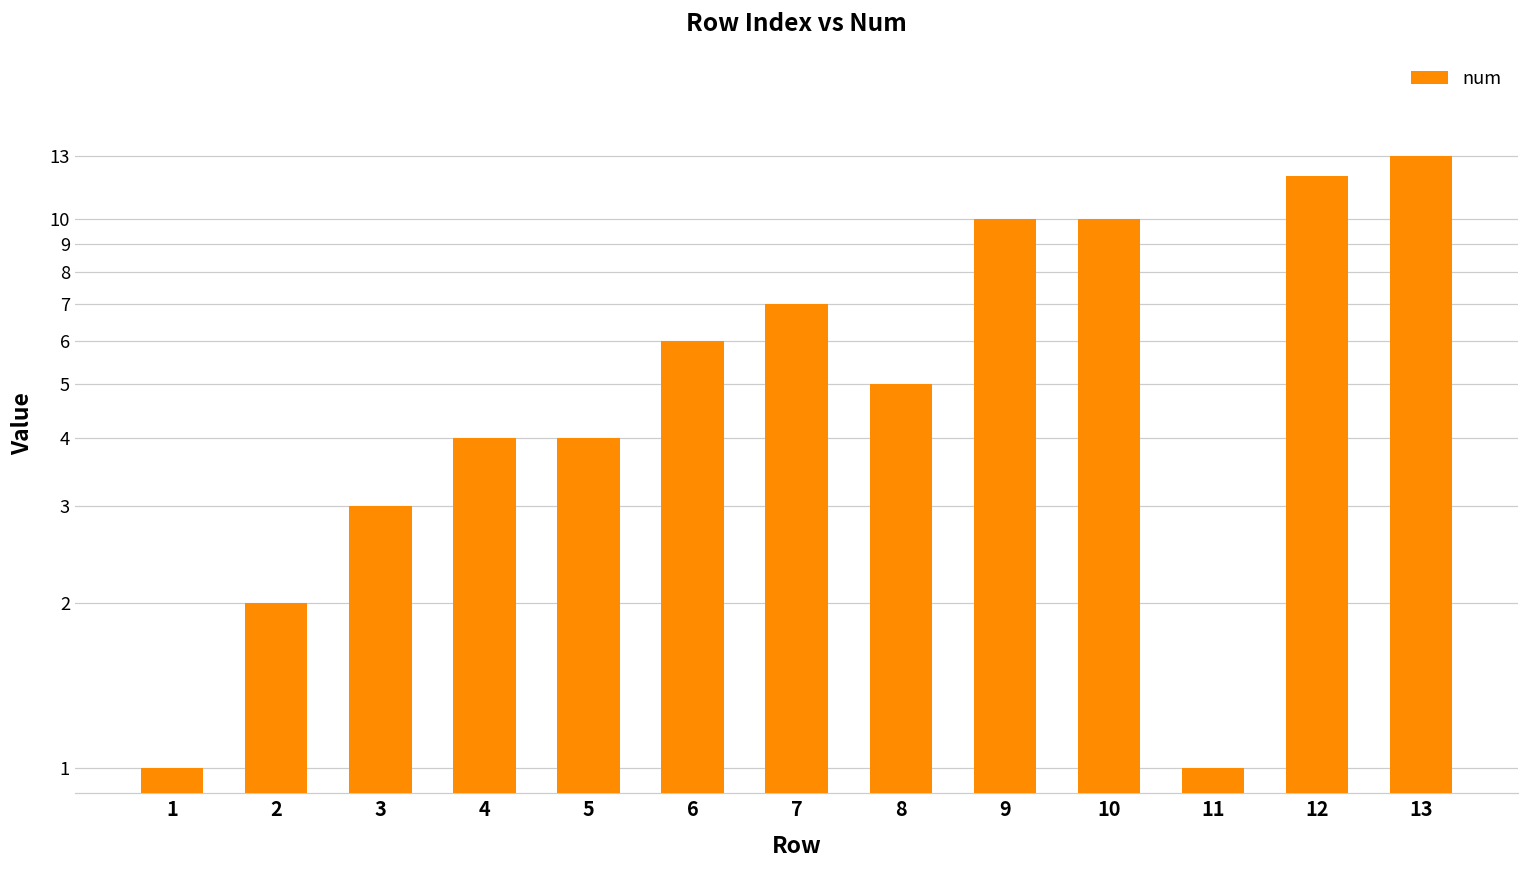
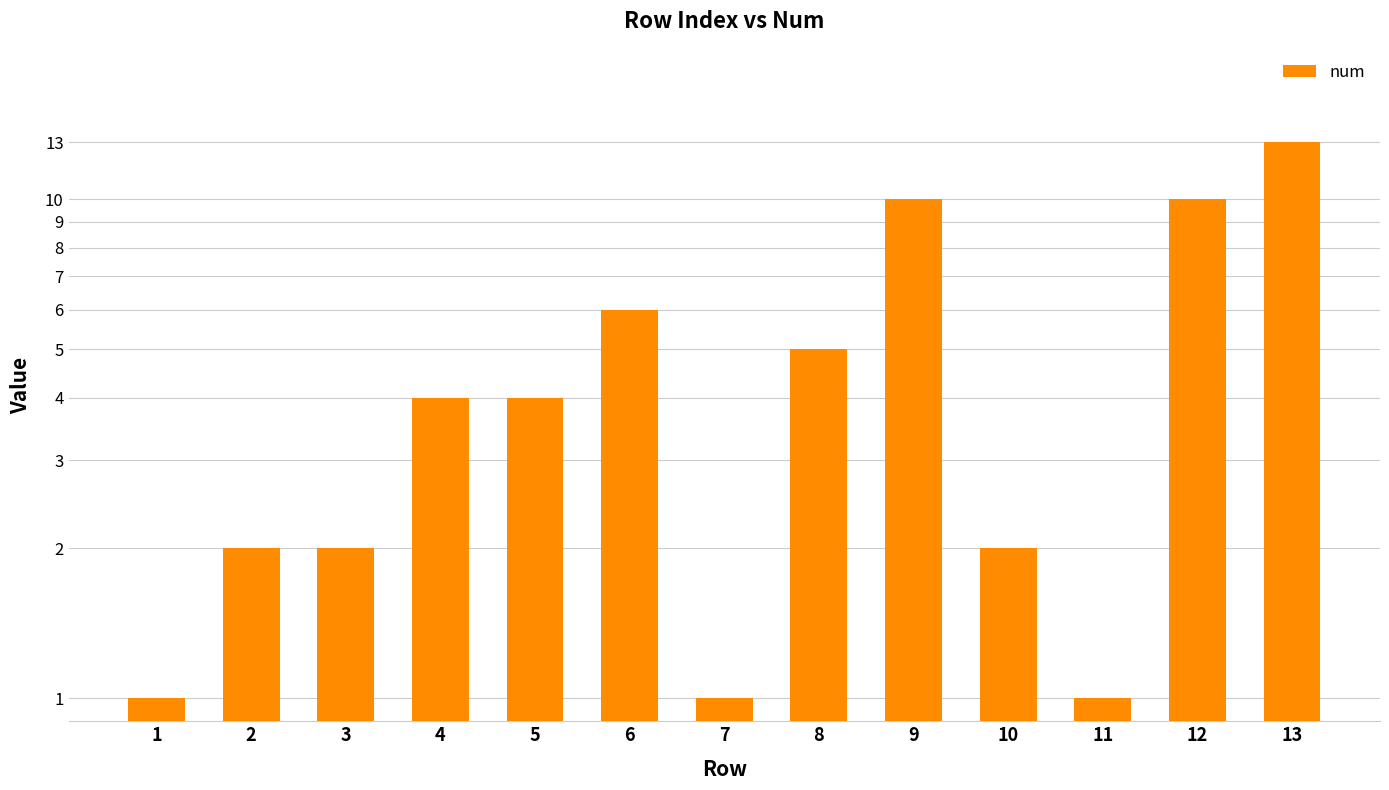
  {
    "1": 1,
    "2": 2,
-   "3": 3,
+   "3": 2,
    "4": 4,
    "5": 4,
    "6": 6,
-   "7": 7,
+   "7": 1,
    "8": 5,
    "9": 10,
-   "10": 10,
+   "10": 2,
    "11": 1,
-   "12": 12,
+   "12": 10,
    "13": 13
  }
